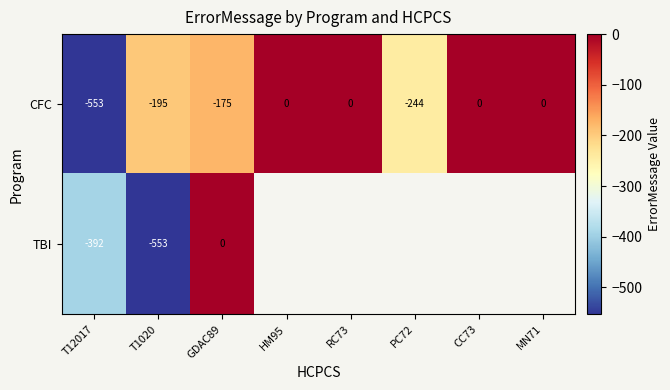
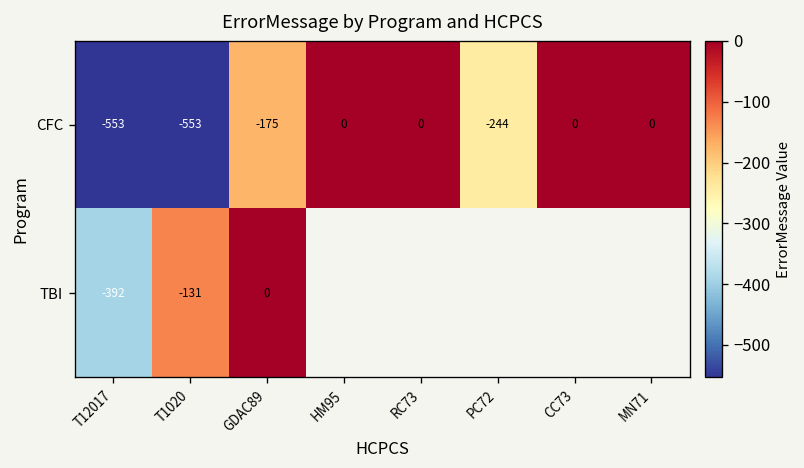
  {
    "CFC": {
      "T12017": -553,
-     "T1020": -195,
+     "T1020": -553,
      "GDAC89": -175,
      "HM95": 0,
      "RC73": 0,
      "PC72": -244,
      "CC73": 0,
      "MN71": 0
    },
    "TBI": {
      "T12017": -392,
-     "T1020": -553,
+     "T1020": -131,
      "GDAC89": 0
    }
  }
